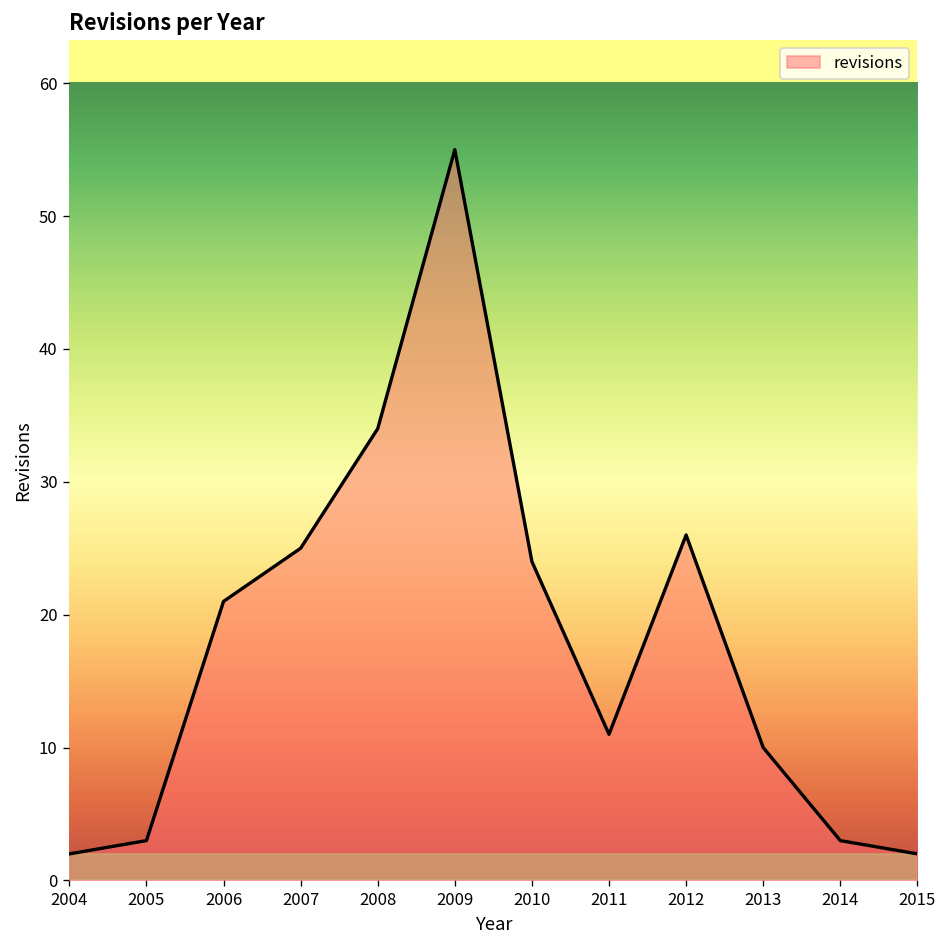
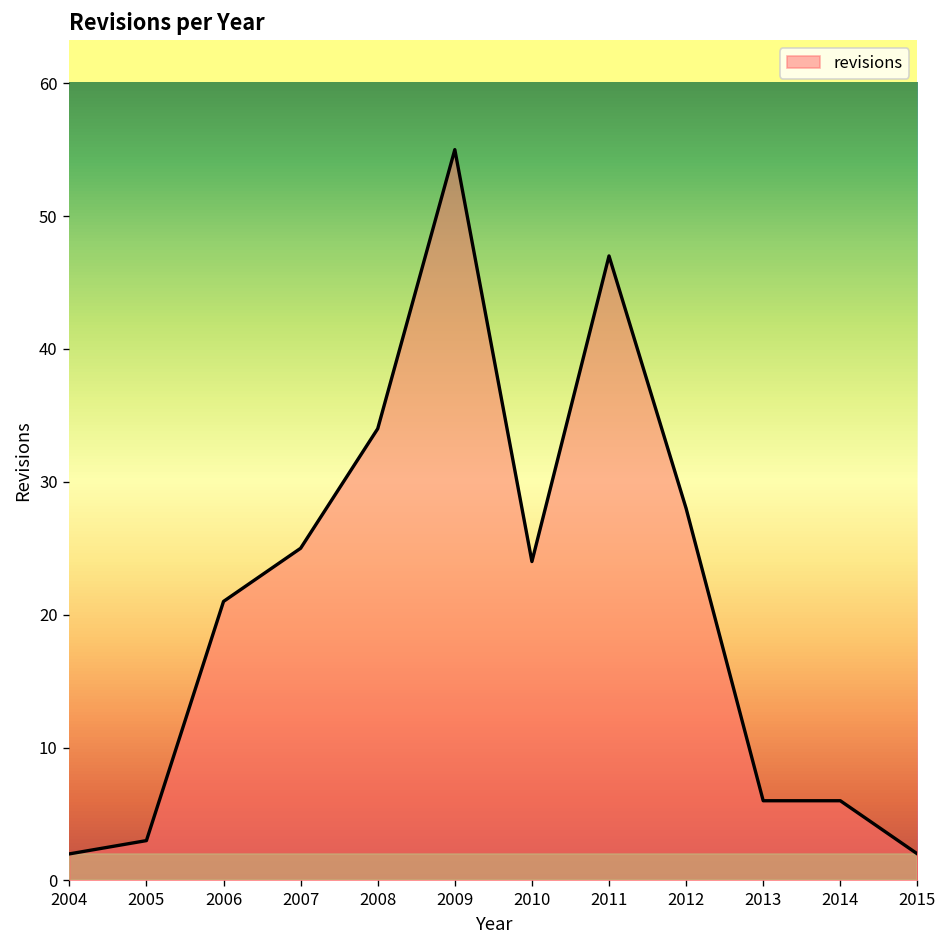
  {
    "2005": 3,
    "2006": 21,
    "2007": 25,
    "2008": 34,
    "2009": 55,
    "2010": 24,
-   "2011": 11,
-   "2012": 26,
-   "2013": 10,
-   "2014": 3
+   "2011": 47,
+   "2012": 28,
+   "2013": 6,
+   "2014": 6
  }
